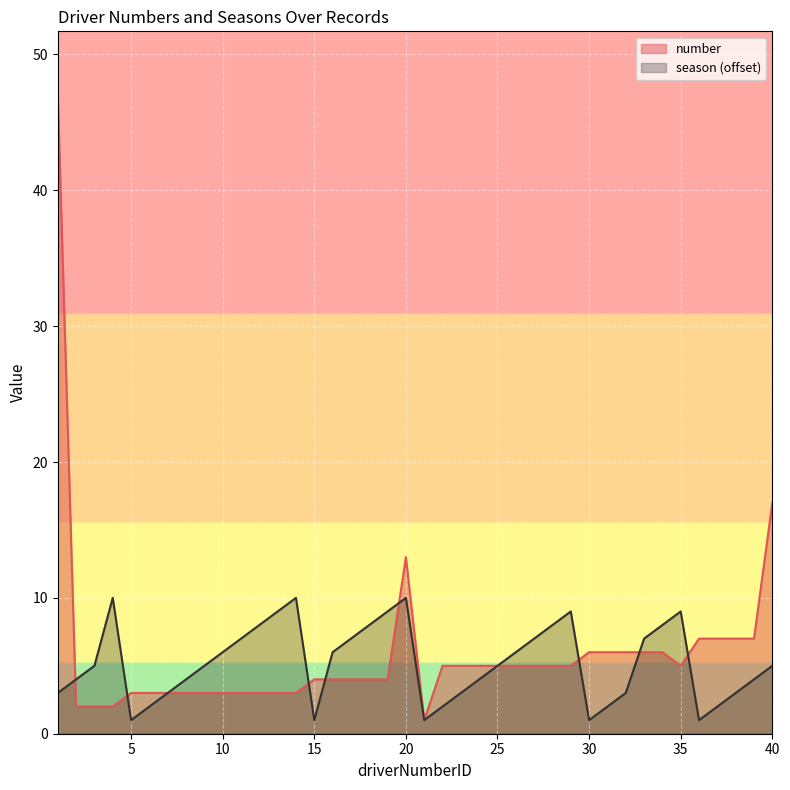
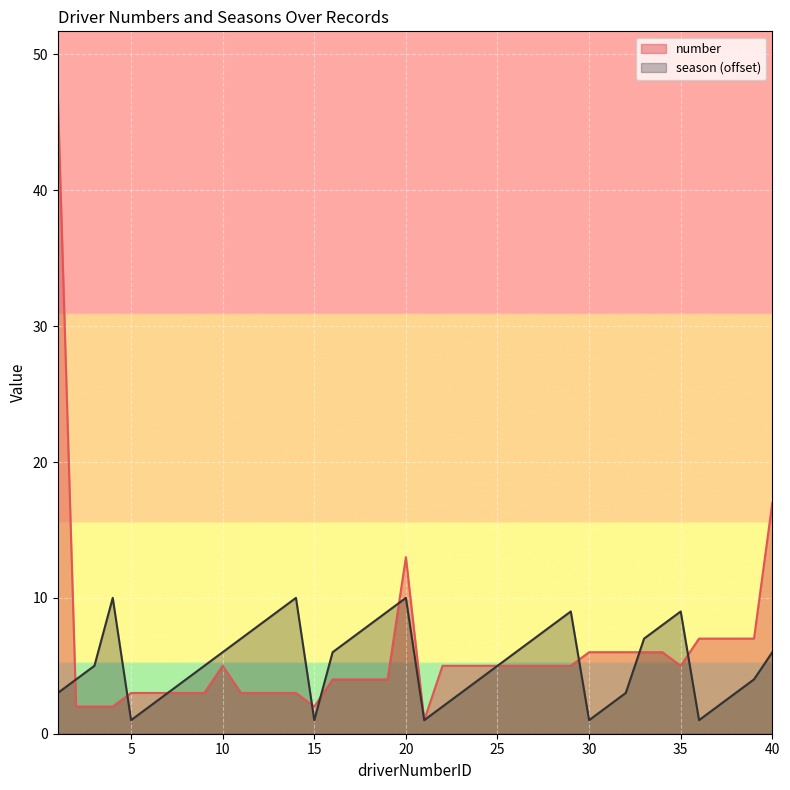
  {
    "number": {
      "5": 3,
-     "10": 3,
-     "15": 4,
+     "10": 5,
+     "15": 2,
      "20": 13,
      "30": 6,
      "35": 5,
      "40": 17
    },
    "season (offset)": {
      "5": 1.0,
      "10": 6.0,
      "15": 1.0,
      "20": 10.0,
      "30": 1.0,
      "35": 9.0,
-     "40": 5.0
+     "40": 6.0
    }
  }
